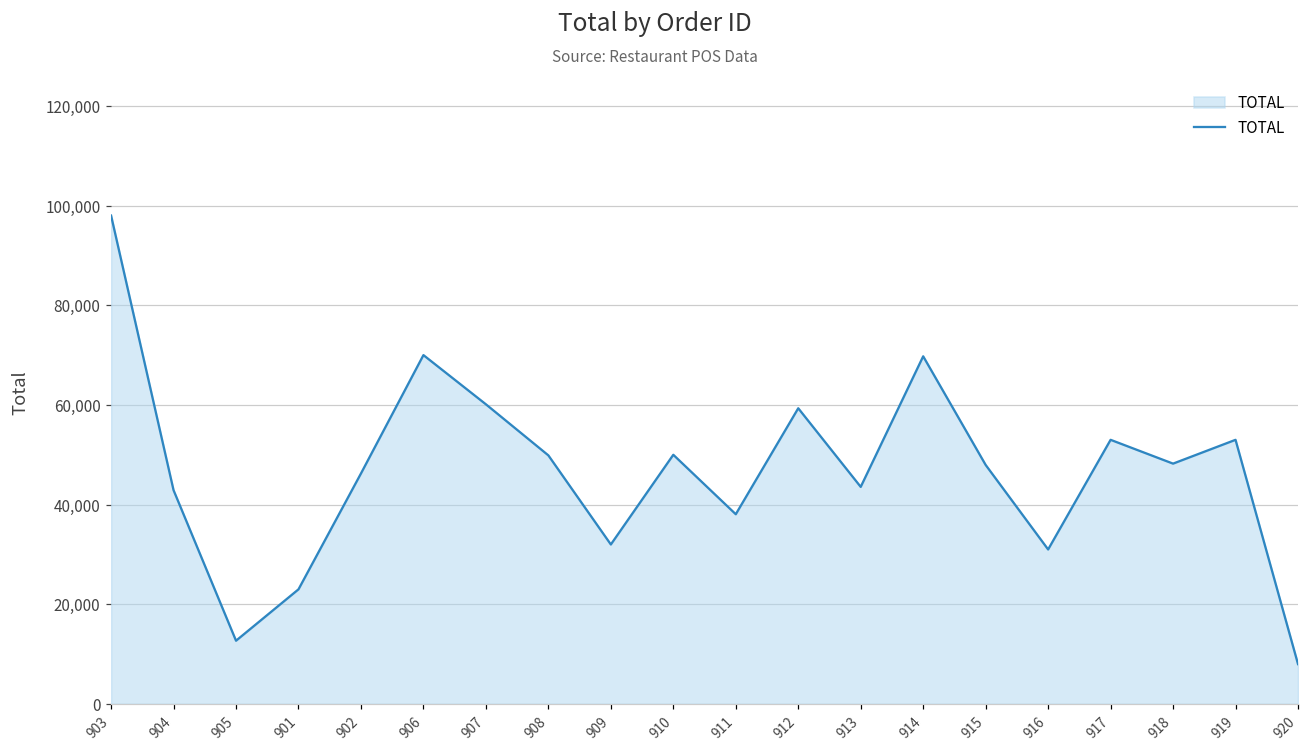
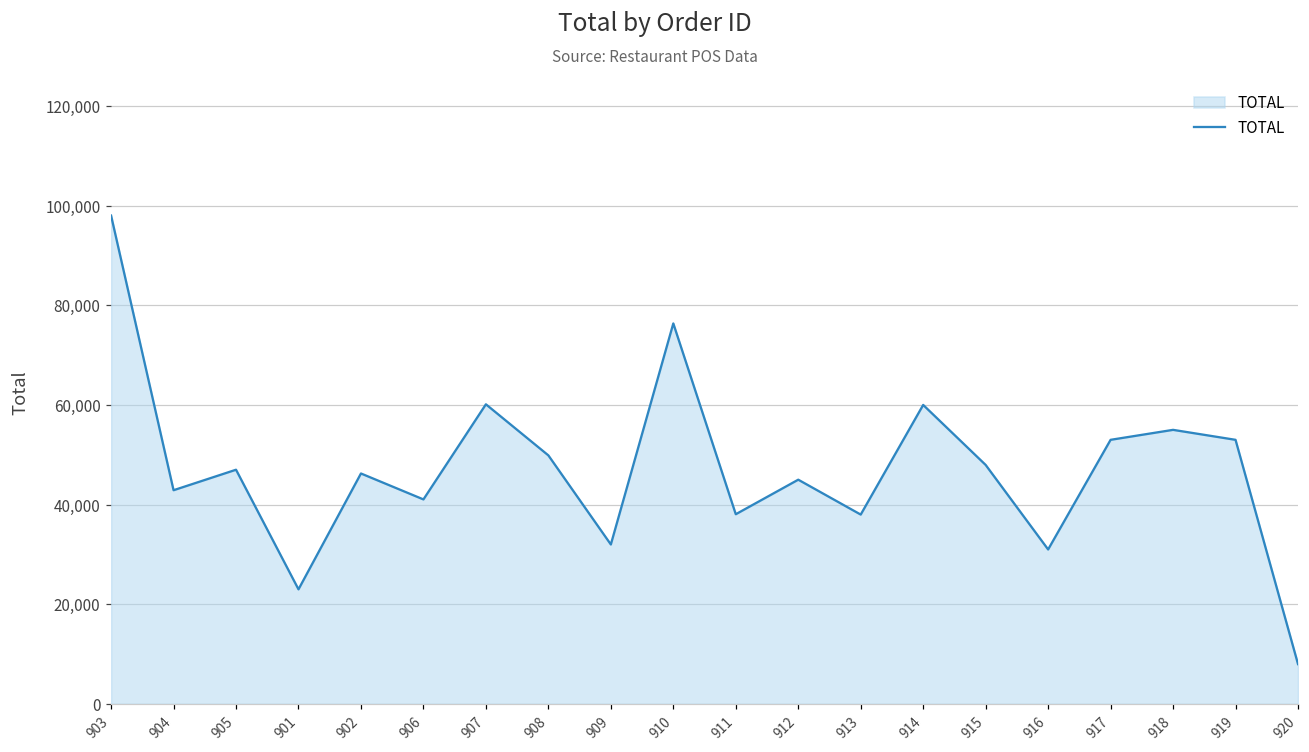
  {
    "903": "98,000",
    "904": "43,000",
-   "905": "13,000",
+   "905": "47,000",
    "901": "23,000",
    "902": "46,000",
-   "906": "70,000",
+   "906": "41,000",
    "907": "60,000",
    "908": "50,000",
    "909": "32,000",
-   "910": "50,000",
+   "910": "76,000",
    "911": "38,000",
-   "912": "59,000",
-   "913": "44,000",
-   "914": "70,000",
+   "912": "45,000",
+   "913": "38,000",
+   "914": "60,000",
    "915": "48,000",
    "916": "31,000",
    "917": "53,000",
-   "918": "48,000",
+   "918": "55,000",
    "919": "53,000",
    "920": "8,000"
  }
